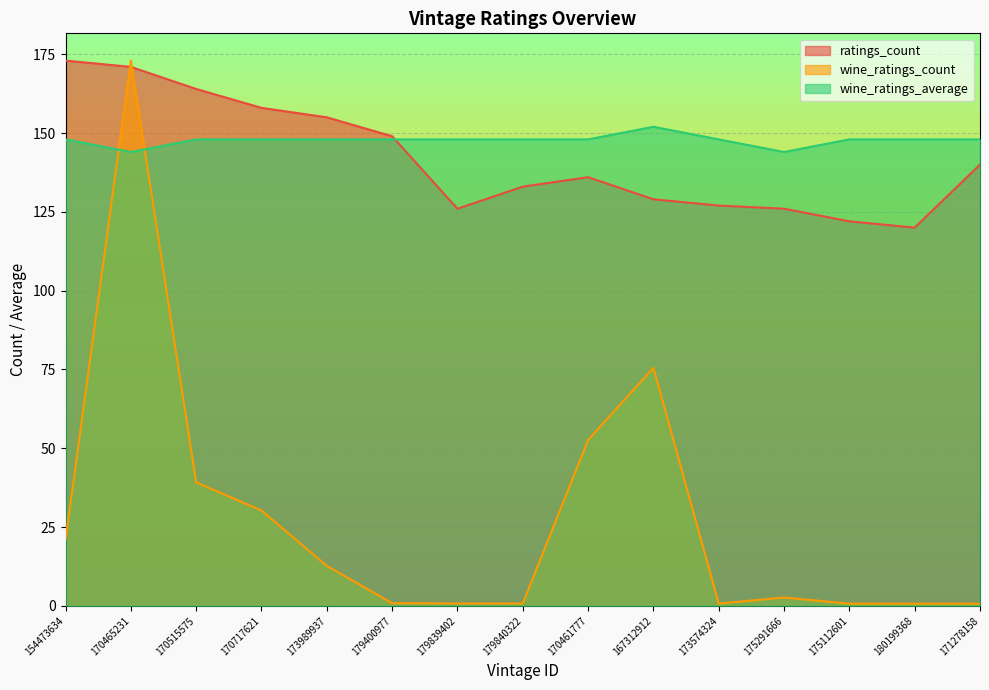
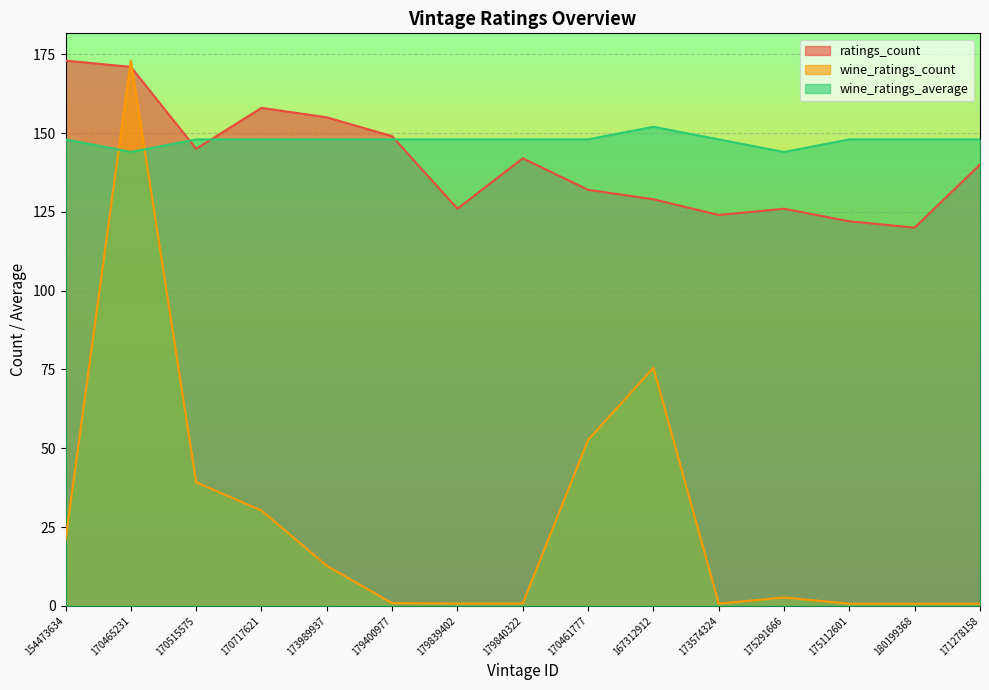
  {
    "ratings_count": {
      "154473634": 173,
      "170465231": 171,
-     "170515575": 164,
+     "170515575": 145,
      "170717621": 158,
      "173989937": 155,
      "179400977": 149,
      "179839402": 126,
-     "179840322": 133,
-     "170461777": 136,
+     "179840322": 142,
+     "170461777": 132,
      "167312912": 129,
-     "173574324": 127,
+     "173574324": 124,
      "175291666": 126,
      "175112601": 122,
      "180199368": 120,
      "171278158": 140
    },
    "wine_ratings_count": {
      "154473634": 21,
      "170465231": 173,
      "170515575": 39,
      "170717621": 30,
      "173989937": 13,
      "179400977": 1,
      "179839402": 1,
      "179840322": 1,
      "170461777": 53,
      "167312912": 76,
      "173574324": 1,
      "175291666": 3,
      "175112601": 1,
      "180199368": 1,
      "171278158": 1
    },
    "wine_ratings_average": {
      "154473634": 148,
      "170465231": 144,
      "170515575": 148,
      "170717621": 148,
      "173989937": 148,
      "179400977": 148,
      "179839402": 148,
      "179840322": 148,
      "170461777": 148,
      "167312912": 152,
      "173574324": 148,
      "175291666": 144,
      "175112601": 148,
      "180199368": 148,
      "171278158": 148
    }
  }
